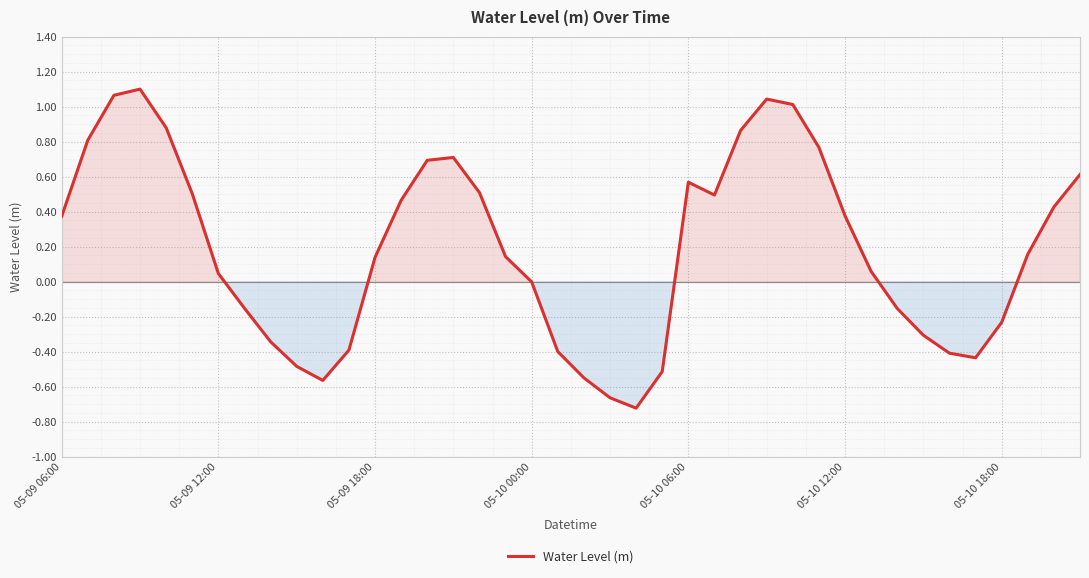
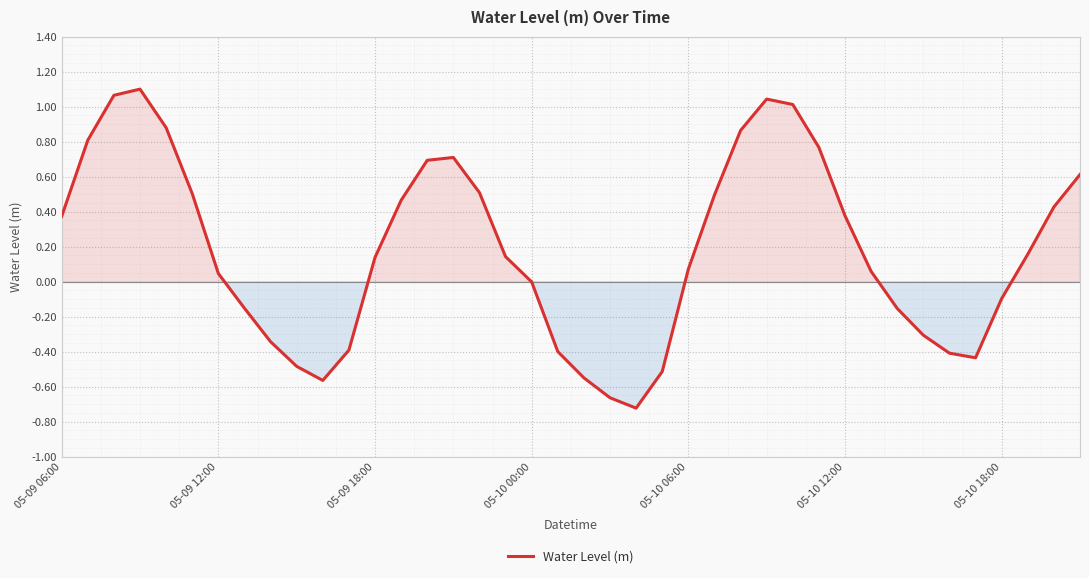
  {
    "05-09 06:00": 0.37,
    "05-09 12:00": 0.05,
    "05-09 18:00": 0.14,
    "05-10 00:00": 0.00,
-   "05-10 06:00": 0.57,
+   "05-10 06:00": 0.07,
    "05-10 12:00": 0.38,
-   "05-10 18:00": -0.23
+   "05-10 18:00": -0.10
  }
